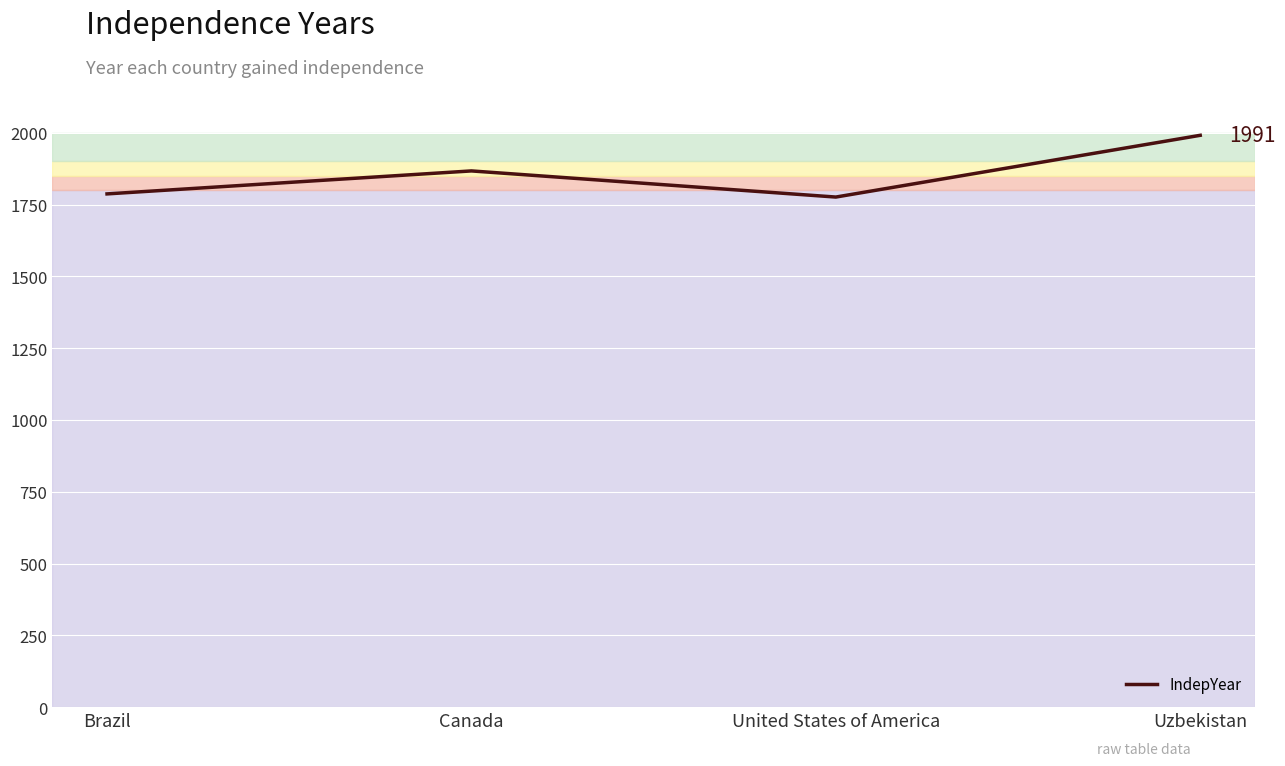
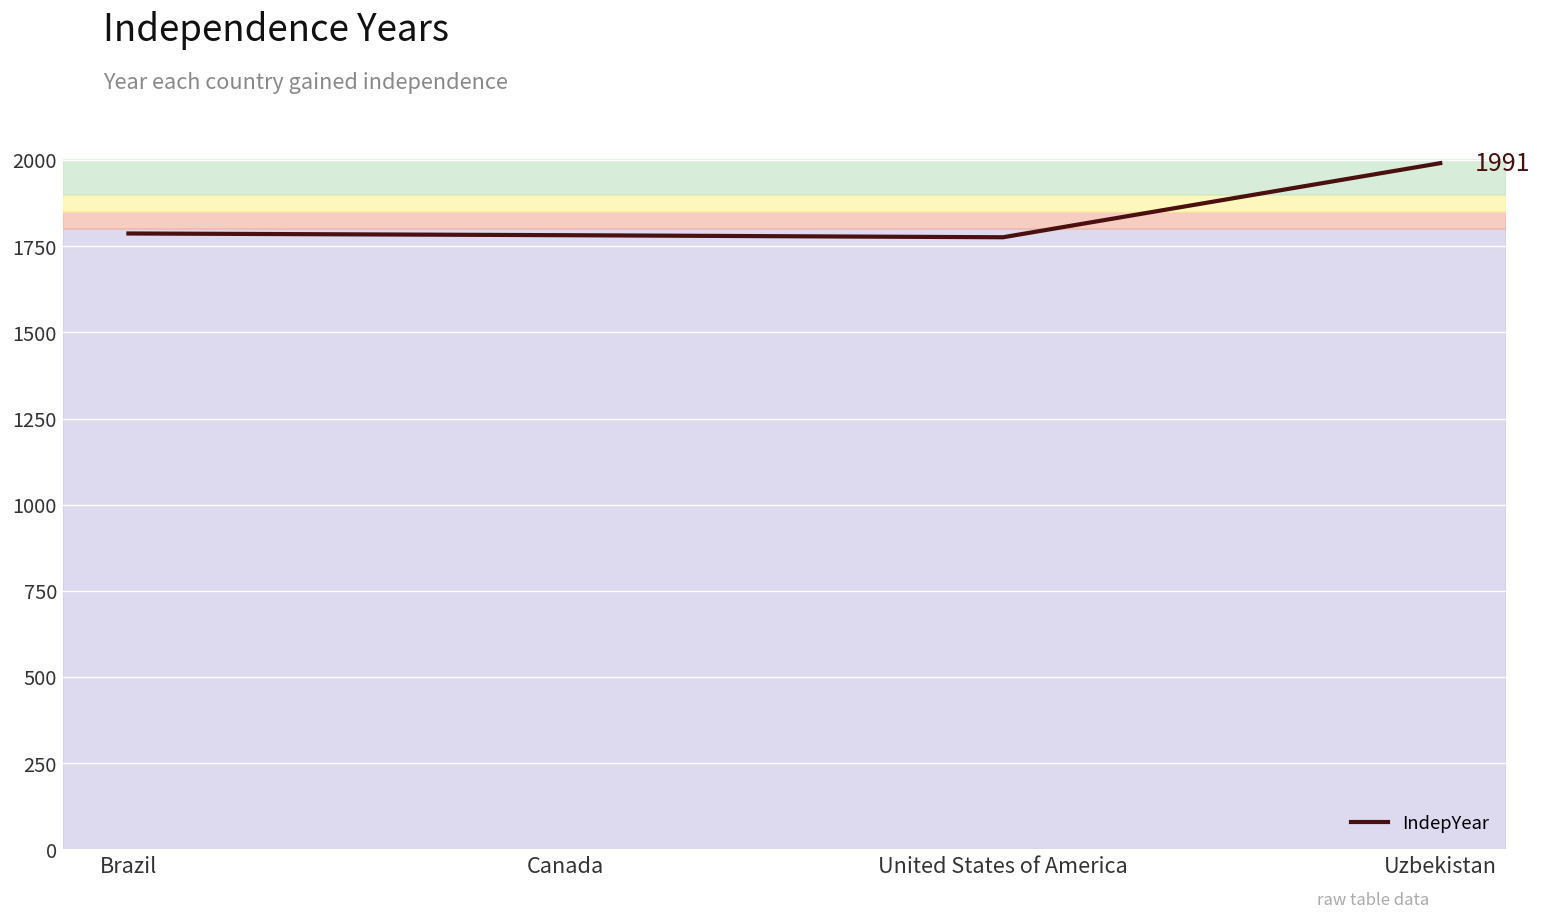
  {
    "Brazil": 1790,
-   "Canada": 1870,
+   "Canada": 1780,
    "United States of America": 1780,
    "Uzbekistan": 1990
  }
